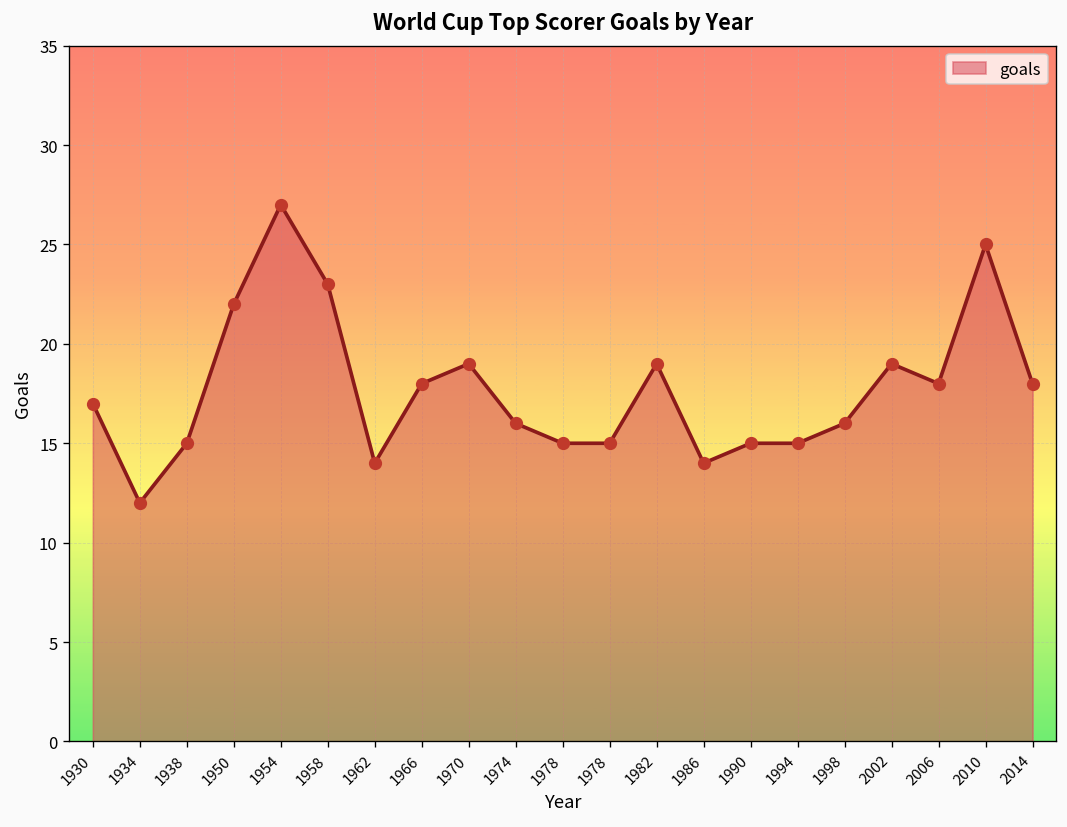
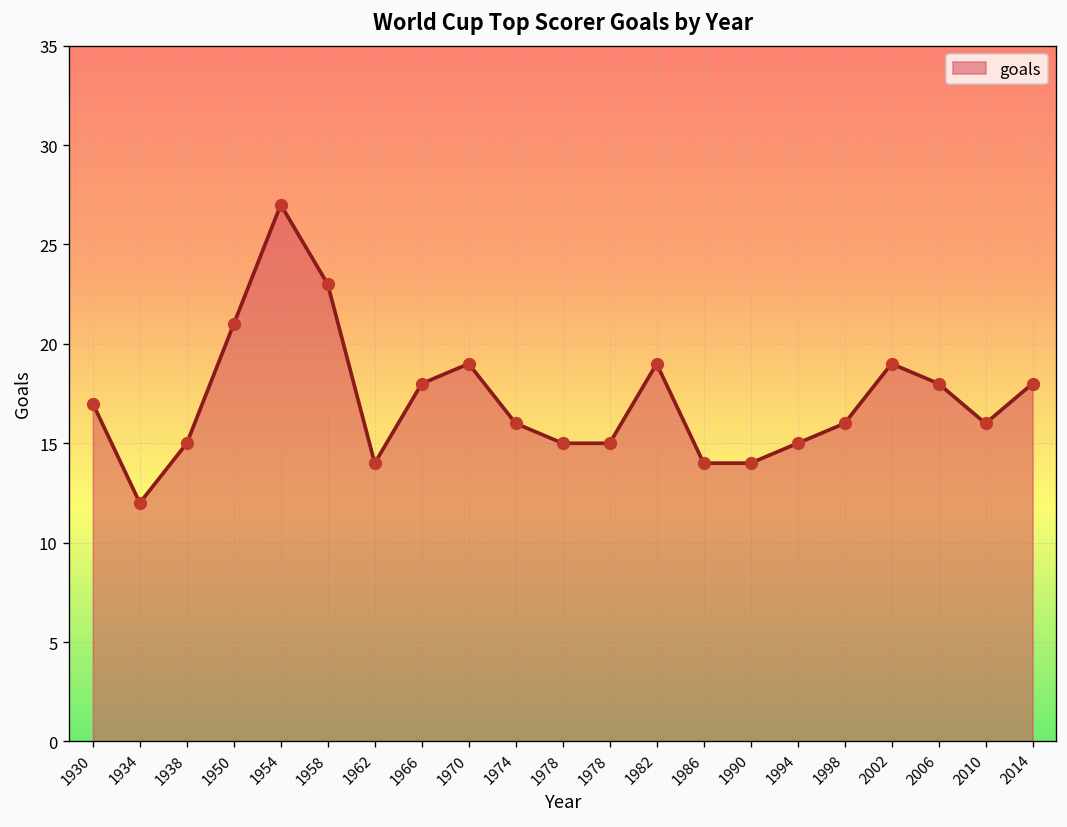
  {
    "1930": 17,
    "1934": 12,
    "1938": 15,
-   "1950": 22,
+   "1950": 21,
    "1954": 27,
    "1958": 23,
    "1962": 14,
    "1966": 18,
    "1970": 19,
    "1974": 16,
    "1982": 19,
    "1986": 14,
-   "1990": 15,
+   "1990": 14,
    "1994": 15,
    "1998": 16,
    "2002": 19,
    "2006": 18,
-   "2010": 25,
+   "2010": 16,
    "2014": 18
  }
